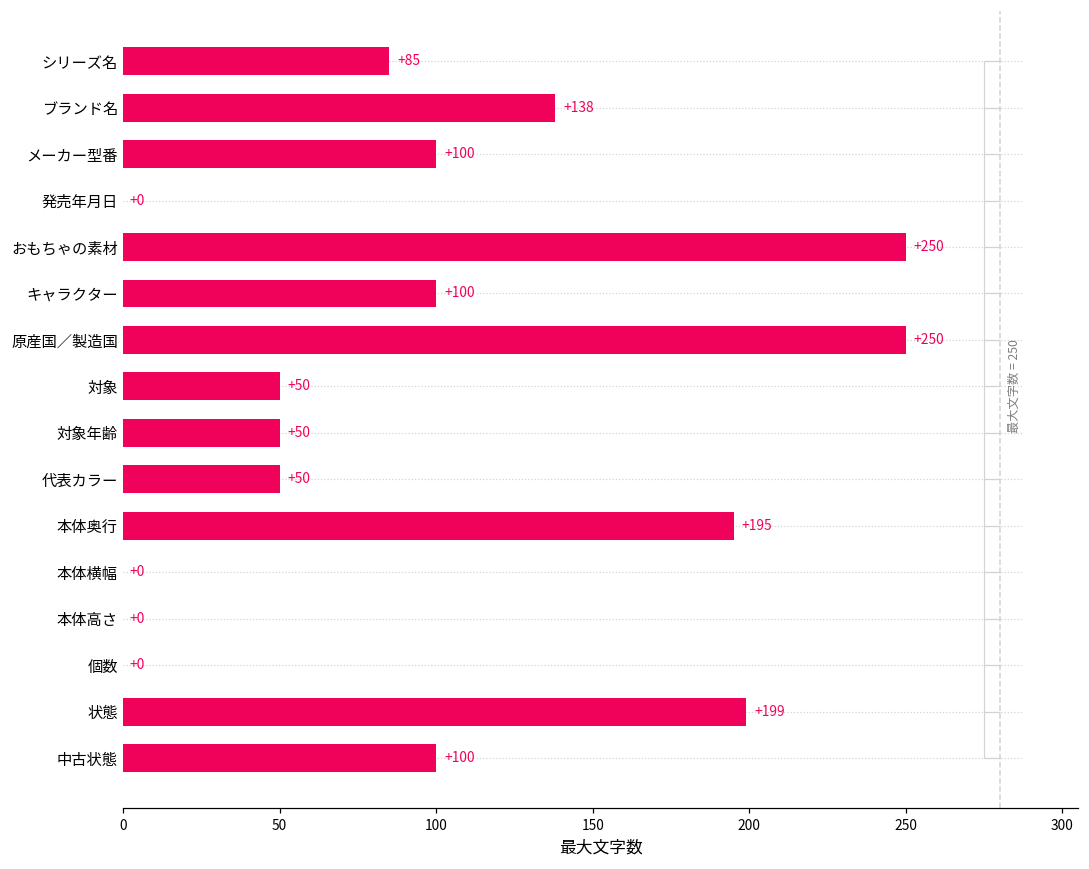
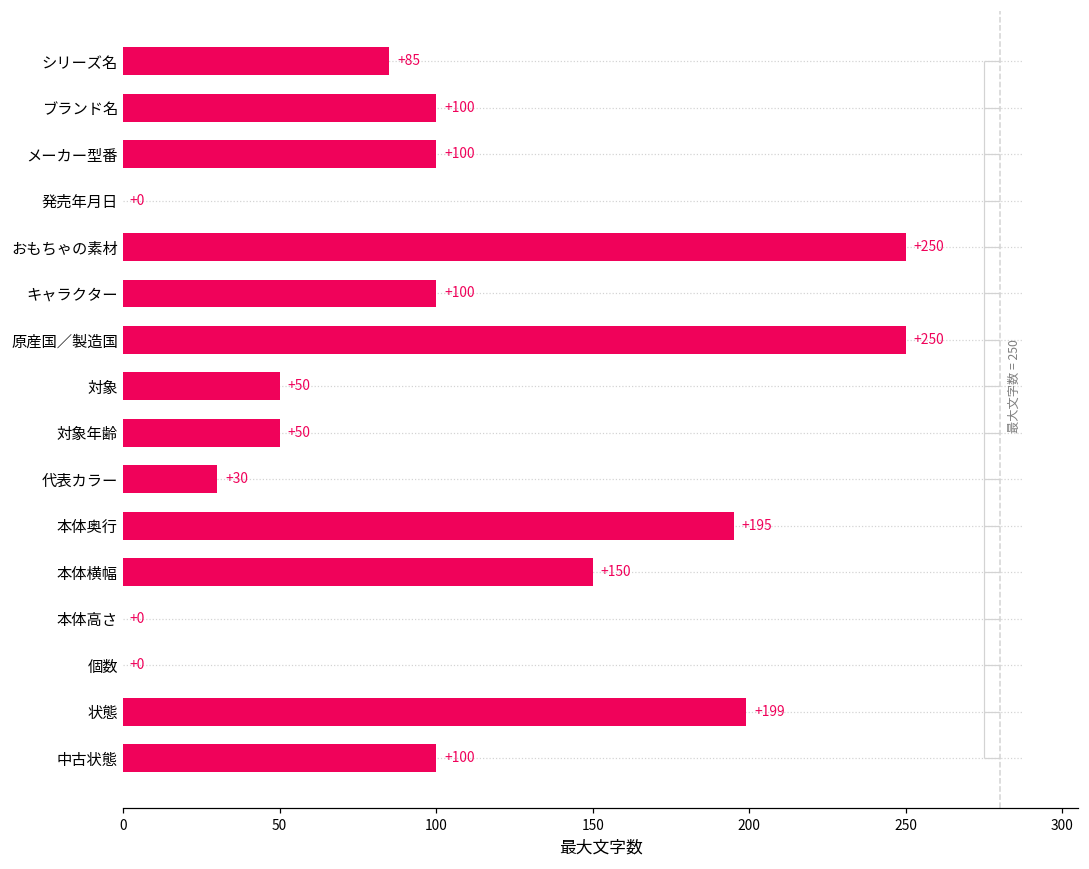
  {
    "シリーズ名": "+85",
-   "ブランド名": "+138",
+   "ブランド名": "+100",
    "メーカー型番": "+100",
    "発売年月日": "+0",
    "おもちゃの素材": "+250",
    "キャラクター": "+100",
    "原産国／製造国": "+250",
    "対象": "+50",
    "対象年齢": "+50",
-   "代表カラー": "+50",
+   "代表カラー": "+30",
    "本体奥行": "+195",
-   "本体横幅": "+0",
+   "本体横幅": "+150",
    "本体高さ": "+0",
    "個数": "+0",
    "状態": "+199",
    "中古状態": "+100"
  }
